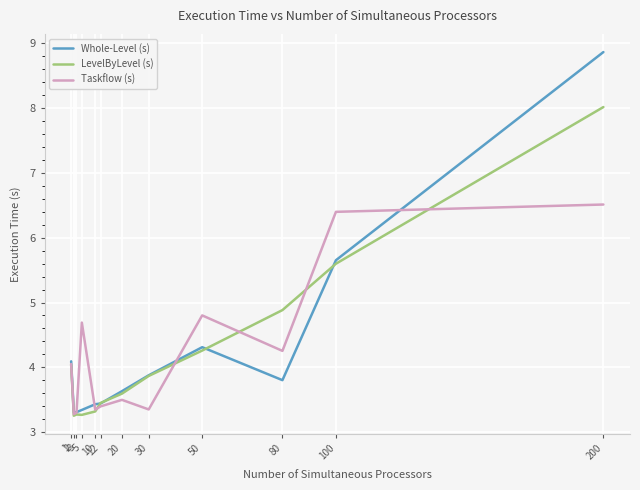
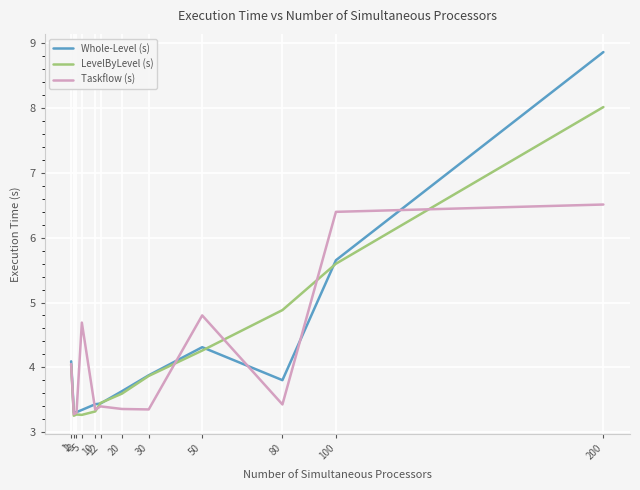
  {
    "Whole-Level (s)": {
      "1": 4.1,
      "5": 3.3,
      "10": 3.4,
      "50": 4.3,
      "80": 3.8,
      "100": 5.7,
      "200": 8.9
    },
    "LevelByLevel (s)": {
      "5": 3.3,
      "50": 4.3,
      "80": 4.9,
      "100": 5.6,
      "200": 8.0
    },
    "Taskflow (s)": {
      "5": 4.7,
      "12": 3.4,
-     "20": 3.5,
+     "20": 3.4,
      "30": 3.3,
      "50": 4.8,
-     "80": 4.3,
+     "80": 3.4,
      "100": 6.4,
      "200": 6.5
    }
  }
